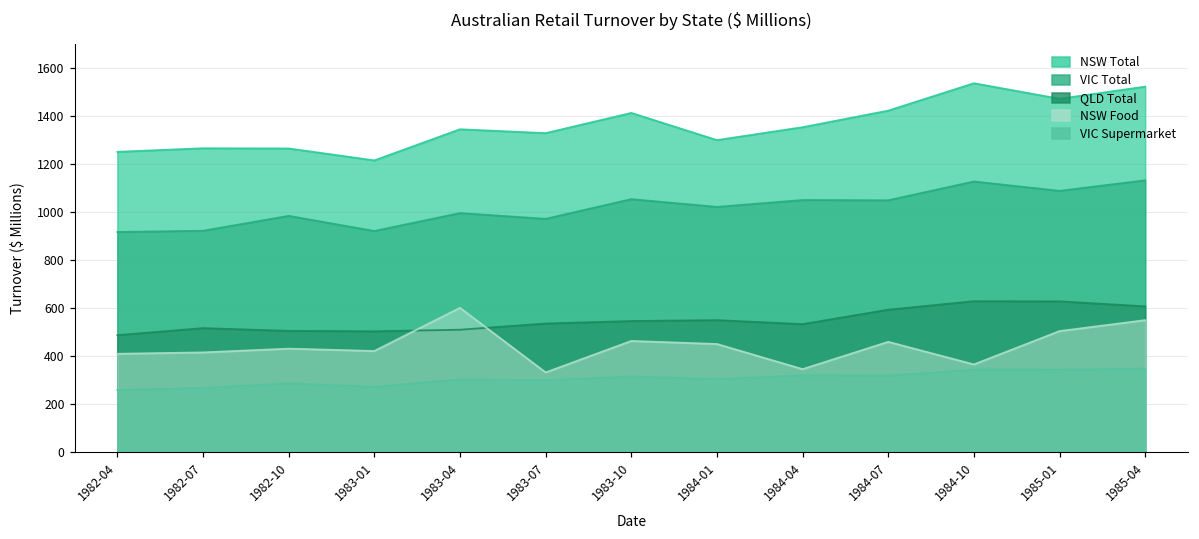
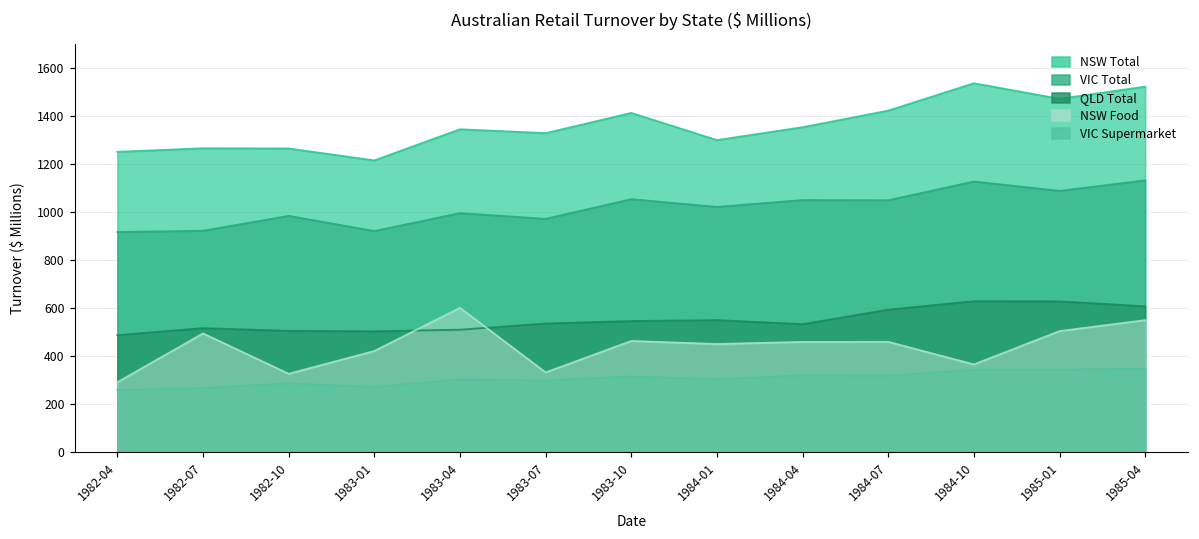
  {
    "NSW Food": {
-     "1982-04": 410,
-     "1982-07": 410,
-     "1982-10": 430,
+     "1982-04": 290,
+     "1982-07": 490,
+     "1982-10": 330,
      "1983-01": 420,
      "1983-04": 600,
      "1983-07": 330,
      "1983-10": 460,
      "1984-01": 450,
-     "1984-04": 340,
+     "1984-04": 460,
      "1984-07": 460,
      "1984-10": 360,
      "1985-01": 500,
      "1985-04": 550
    }
  }
